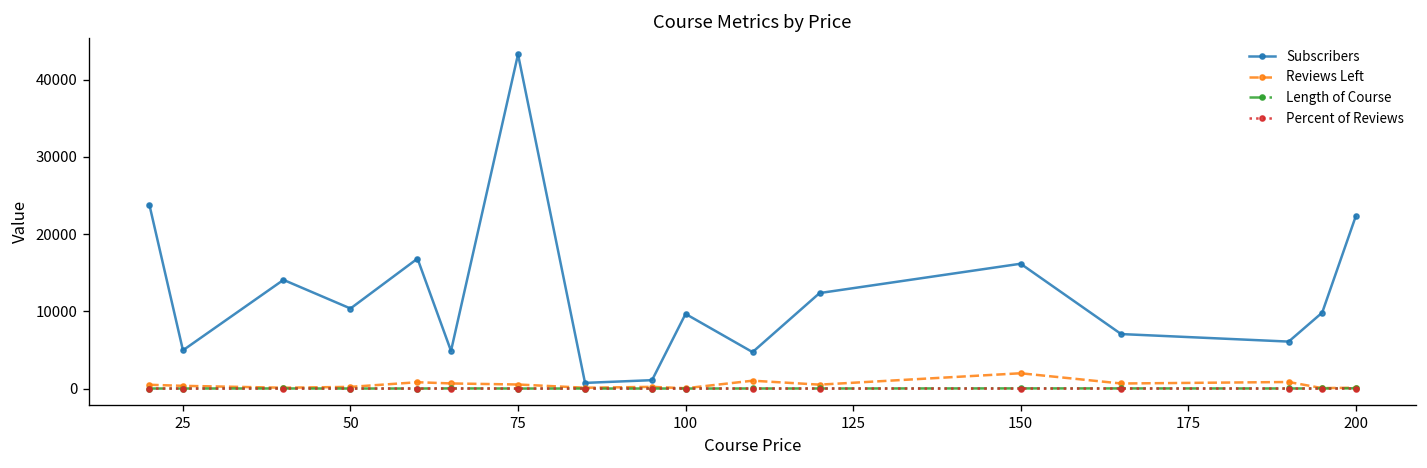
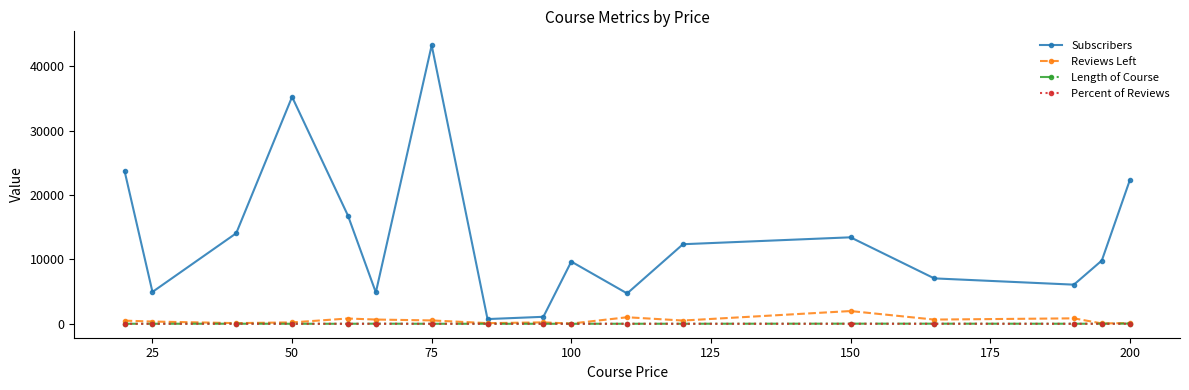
  {
    "Subscribers": {
      "25": 5000,
-     "50": 10000,
+     "50": 35000,
      "75": 43000,
      "100": 10000,
-     "150": 16000,
+     "150": 13000,
      "200": 22000
    },
    "Reviews Left": {
      "75": 1000,
      "150": 2000
    },
    "Percent of Reviews": {
      "75": 0,
      "150": 0
    }
  }
